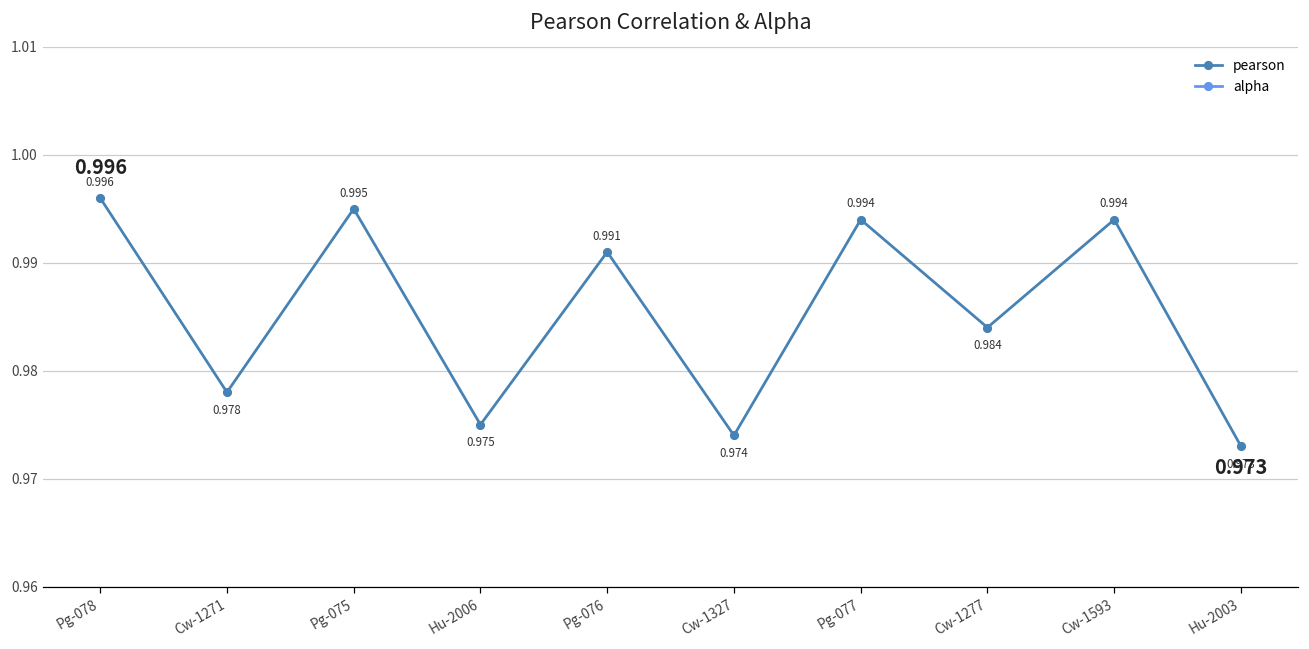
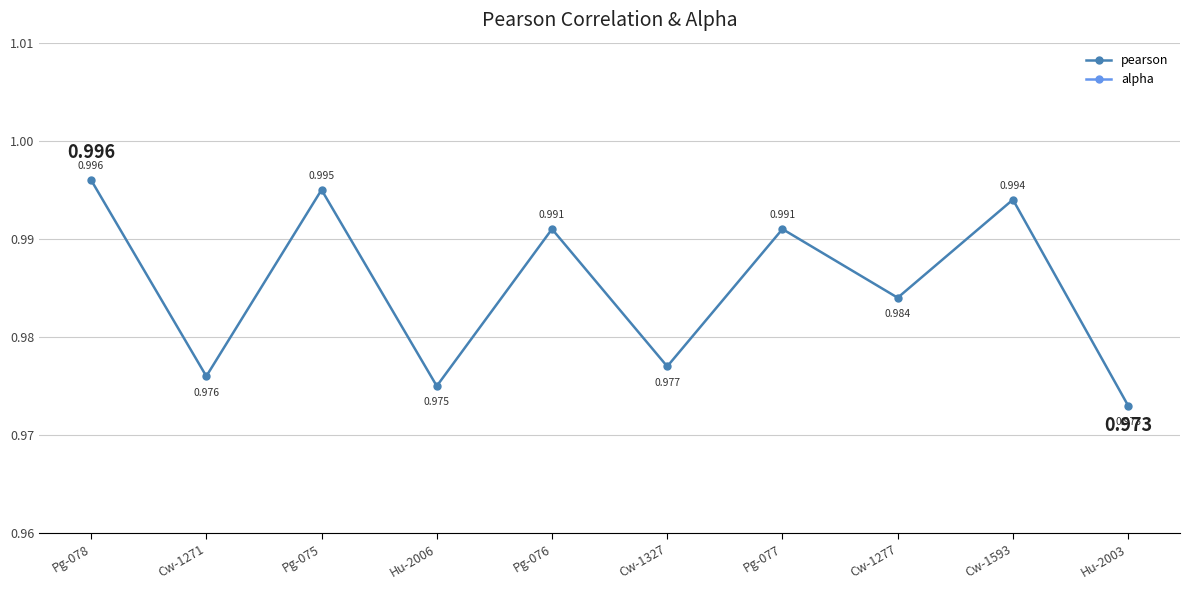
  {
    "pearson": {
      "Pg-078": 0.996,
-     "Cw-1271": 0.978,
+     "Cw-1271": 0.976,
      "Pg-075": 0.995,
      "Hu-2006": 0.975,
      "Pg-076": 0.991,
-     "Cw-1327": 0.974,
-     "Pg-077": 0.994,
+     "Cw-1327": 0.977,
+     "Pg-077": 0.991,
      "Cw-1277": 0.984,
      "Cw-1593": 0.994
    }
  }
